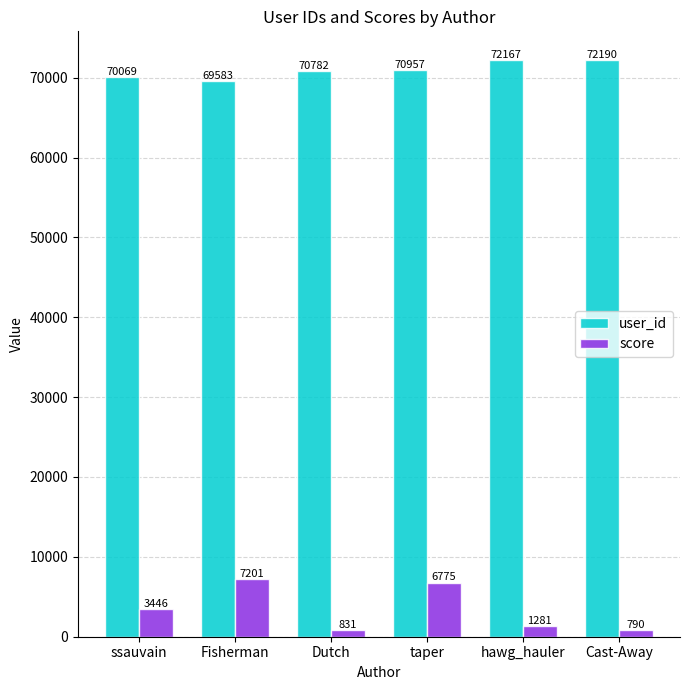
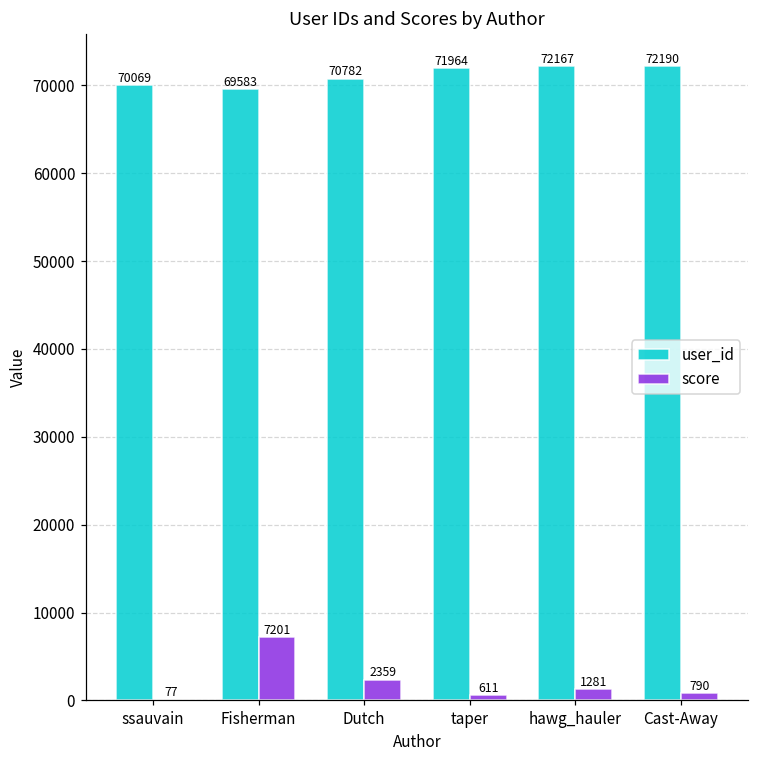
  {
    "user_id": {
      "ssauvain": 70069,
      "Fisherman": 69583,
      "Dutch": 70782,
-     "taper": 70957,
+     "taper": 71964,
      "hawg_hauler": 72167,
      "Cast-Away": 72190
    },
    "score": {
-     "ssauvain": 3446,
+     "ssauvain": 77,
      "Fisherman": 7201,
-     "Dutch": 831,
-     "taper": 6775,
+     "Dutch": 2359,
+     "taper": 611,
      "hawg_hauler": 1281,
      "Cast-Away": 790
    }
  }
